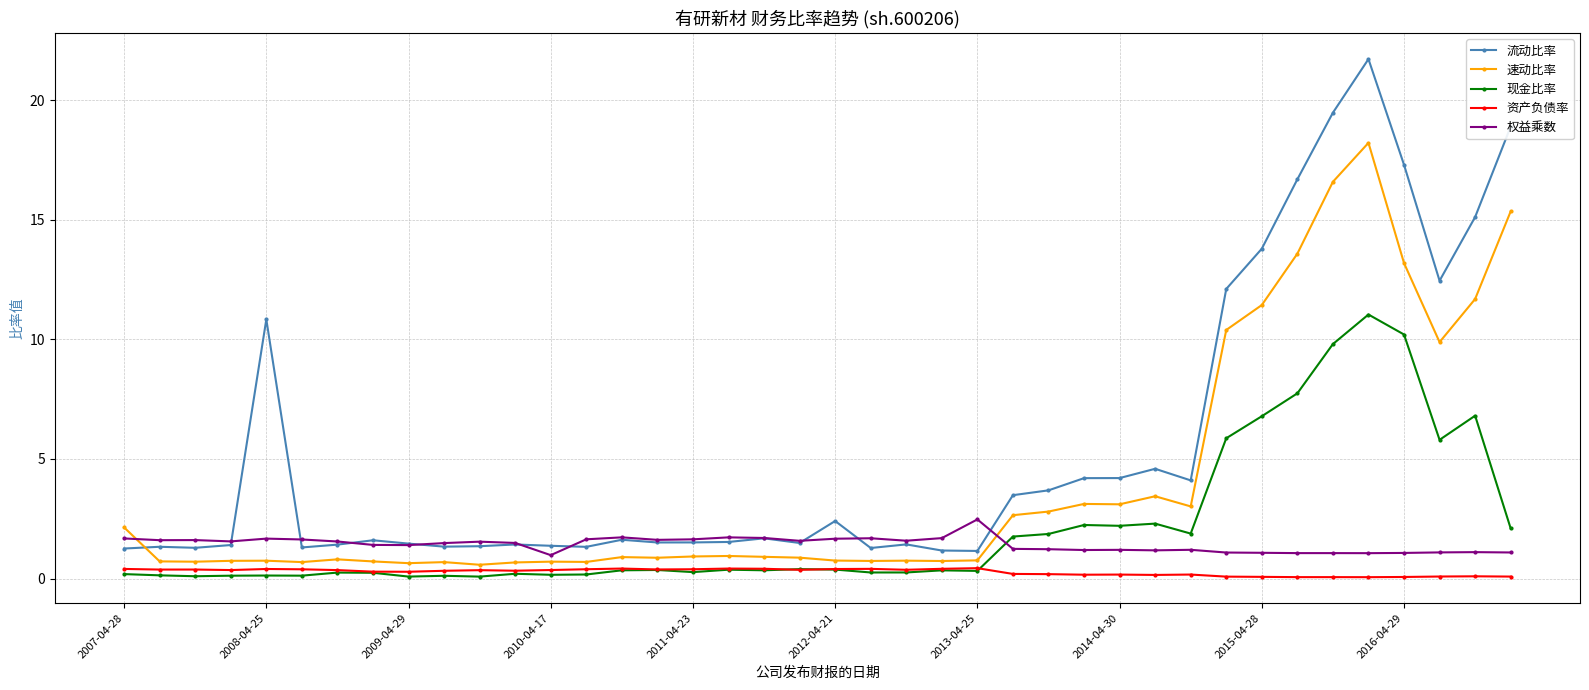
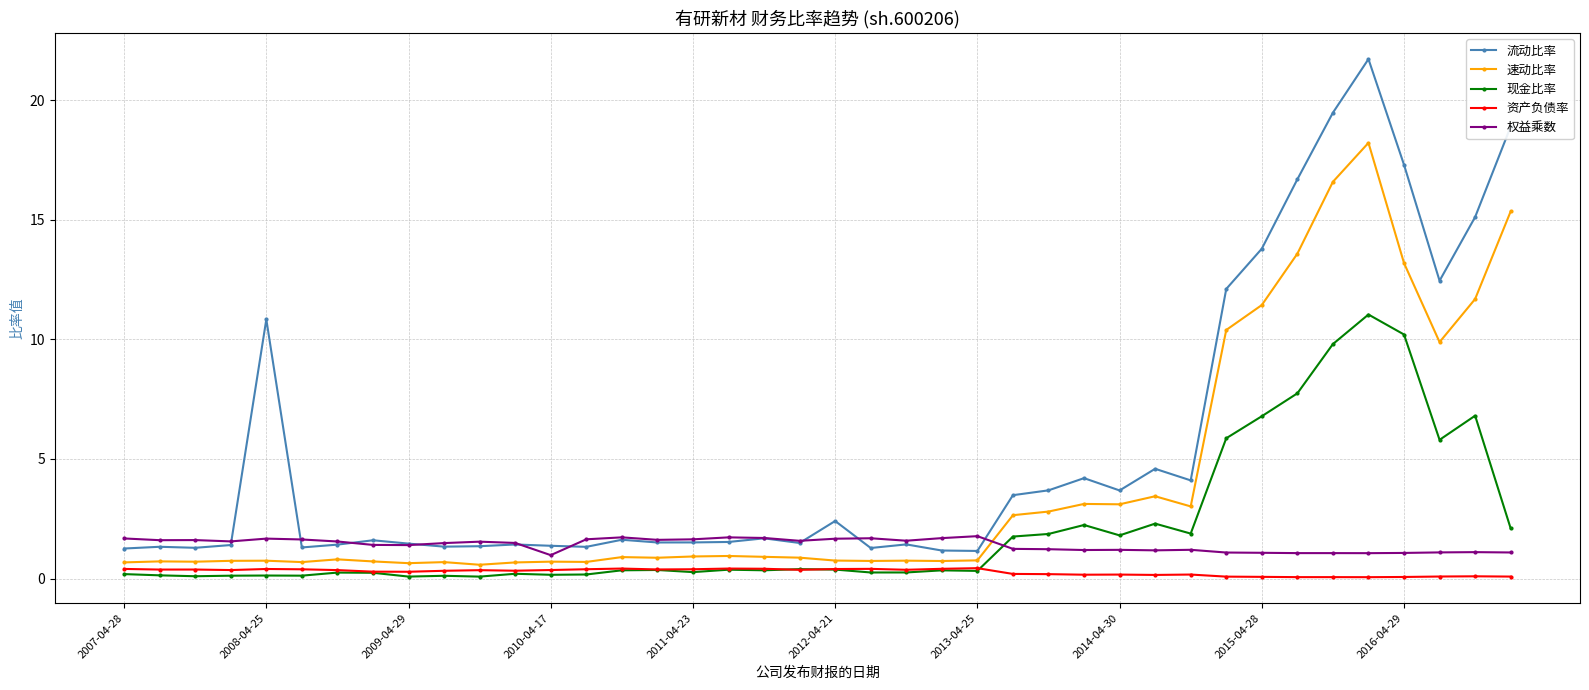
  {
    "流动比率": {
      "2007-04-28": 1.3,
      "2008-04-25": 10.8,
      "2010-04-17": 1.4,
      "2011-04-23": 1.5,
      "2012-04-21": 2.4,
      "2013-04-25": 1.2,
-     "2014-04-30": 4.2,
+     "2014-04-30": 3.7,
      "2015-04-28": 13.8,
      "2016-04-29": 17.3
    },
    "速动比率": {
-     "2007-04-28": 2.1,
+     "2007-04-28": 0.7,
      "2008-04-25": 0.7,
      "2009-04-29": 0.6,
      "2010-04-17": 0.7,
      "2011-04-23": 0.9,
      "2012-04-21": 0.8,
      "2013-04-25": 0.8,
      "2014-04-30": 3.1,
      "2015-04-28": 11.4,
      "2016-04-29": 13.2
    },
    "现金比率": {
      "2007-04-28": 0.2,
      "2008-04-25": 0.1,
      "2009-04-29": 0.1,
      "2010-04-17": 0.2,
      "2011-04-23": 0.3,
      "2013-04-25": 0.3,
-     "2014-04-30": 2.2,
+     "2014-04-30": 1.8,
      "2015-04-28": 6.8,
      "2016-04-29": 10.2
    },
    "资产负债率": {
      "2007-04-28": 0.4,
      "2008-04-25": 0.4,
      "2009-04-29": 0.3,
      "2010-04-17": 0.4,
      "2011-04-23": 0.4,
      "2013-04-25": 0.4,
      "2014-04-30": 0.2,
      "2015-04-28": 0.1,
      "2016-04-29": 0.1
    },
    "权益乘数": {
      "2007-04-28": 1.7,
      "2008-04-25": 1.7,
      "2010-04-17": 1.0,
      "2011-04-23": 1.6,
      "2012-04-21": 1.7,
-     "2013-04-25": 2.5,
+     "2013-04-25": 1.8,
      "2014-04-30": 1.2,
      "2015-04-28": 1.1,
      "2016-04-29": 1.1
    }
  }
